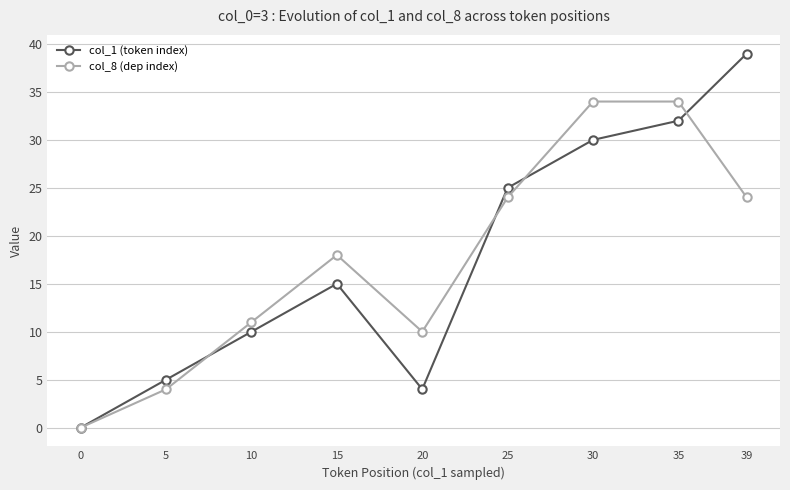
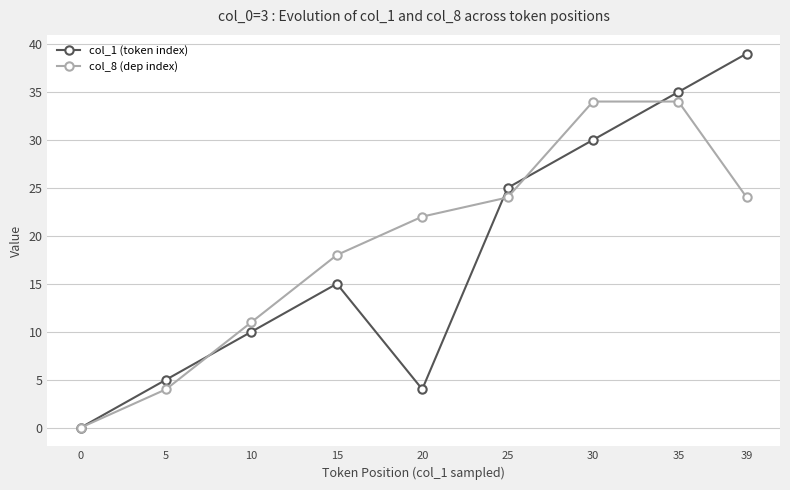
  {
    "col_1 (token index)": {
      "5": 5,
      "10": 10,
      "15": 15,
      "20": 4,
      "25": 25,
      "30": 30,
-     "35": 32,
+     "35": 35,
      "39": 39
    },
    "col_8 (dep index)": {
      "5": 4,
      "10": 11,
      "15": 18,
-     "20": 10,
+     "20": 22,
      "25": 24,
      "30": 34,
      "35": 34,
      "39": 24
    }
  }
